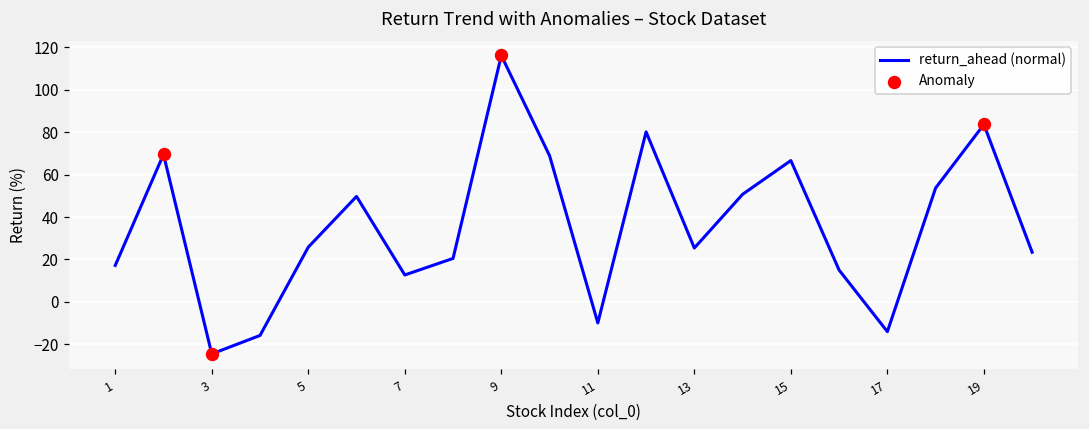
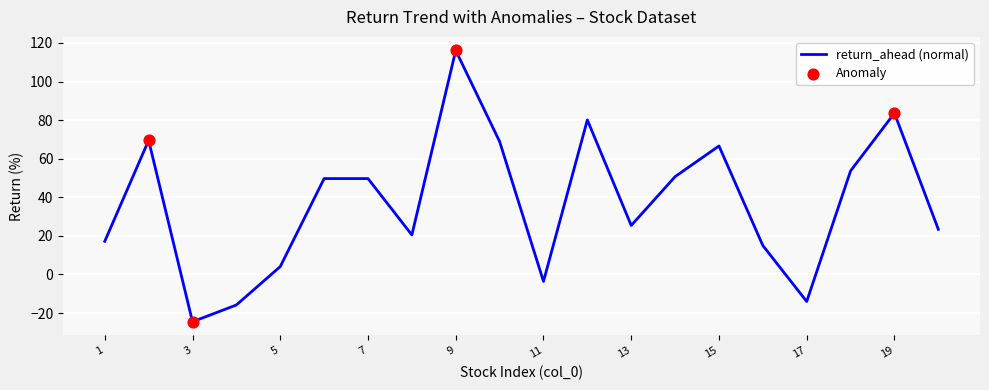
  {
    "return_ahead (normal)": {
      "1": 17,
-     "5": 26,
-     "7": 13,
-     "11": -10,
+     "5": 4,
+     "7": 50,
+     "11": -4,
      "13": 25,
      "15": 67,
      "17": -14
    }
  }
